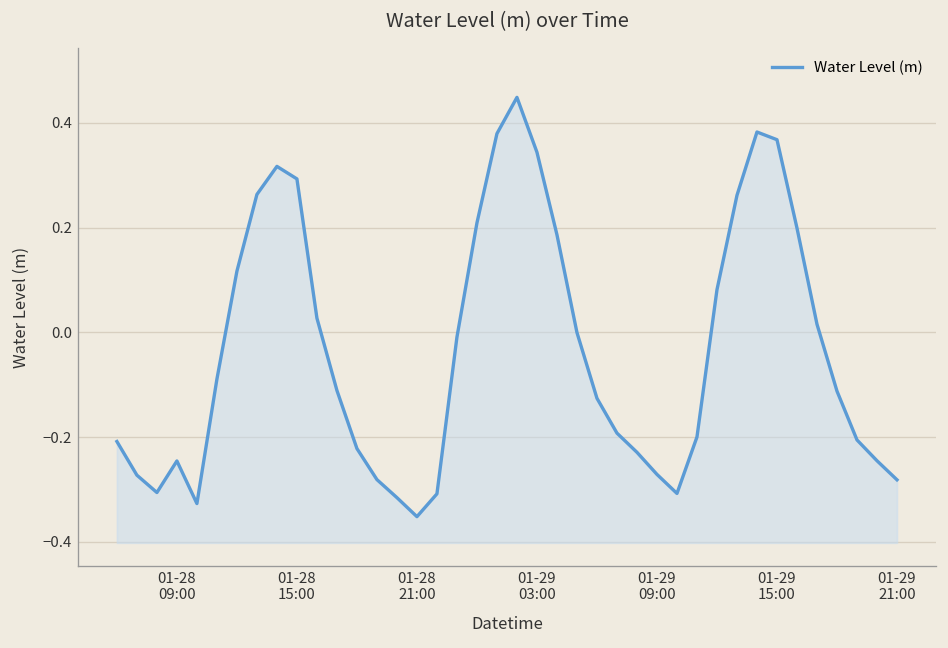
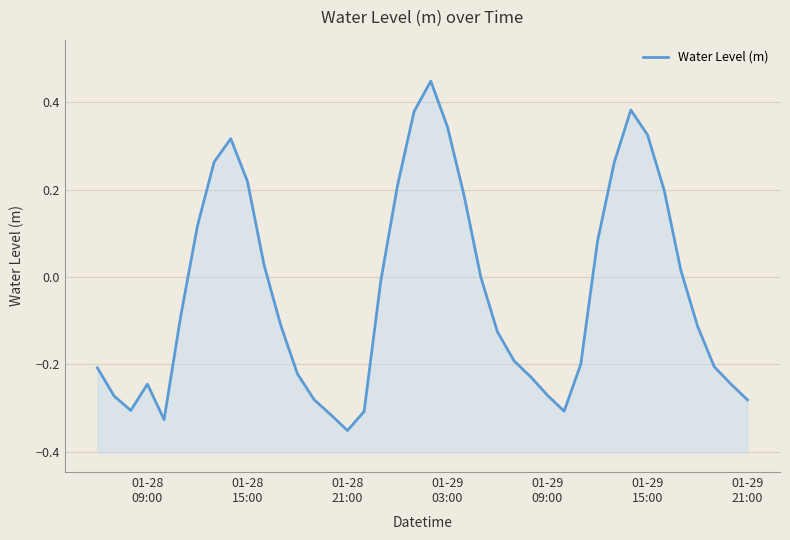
  {
    "01-28 09:00": -0.25,
-   "01-28 15:00": 0.29,
+   "01-28 15:00": 0.22,
    "01-28 21:00": -0.35,
    "01-29 03:00": 0.34,
    "01-29 09:00": -0.27,
-   "01-29 15:00": 0.37,
+   "01-29 15:00": 0.33,
    "01-29 21:00": -0.28
  }
